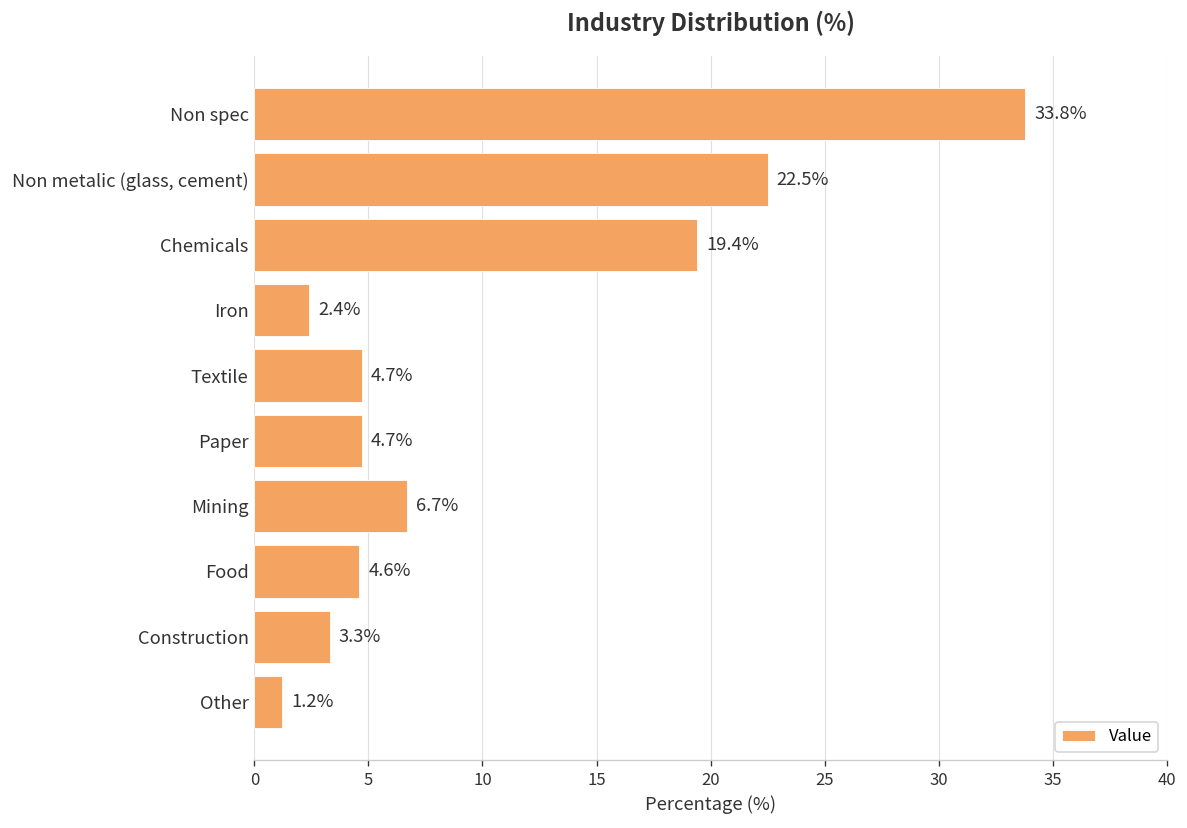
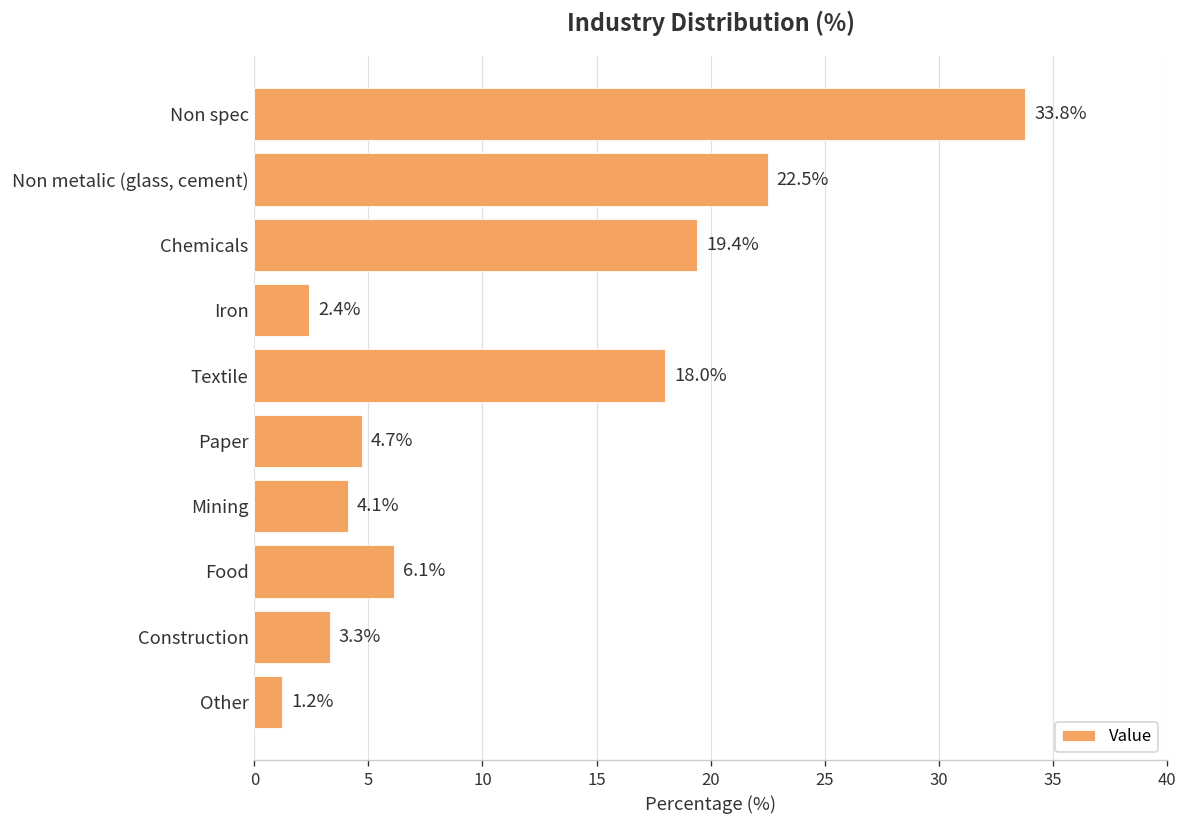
  {
    "Non spec": "33.8%",
    "Non metalic (glass, cement)": "22.5%",
    "Chemicals": "19.4%",
    "Iron": "2.4%",
-   "Textile": "4.7%",
+   "Textile": "18.0%",
    "Paper": "4.7%",
-   "Mining": "6.7%",
-   "Food": "4.6%",
+   "Mining": "4.1%",
+   "Food": "6.1%",
    "Construction": "3.3%",
    "Other": "1.2%"
  }
